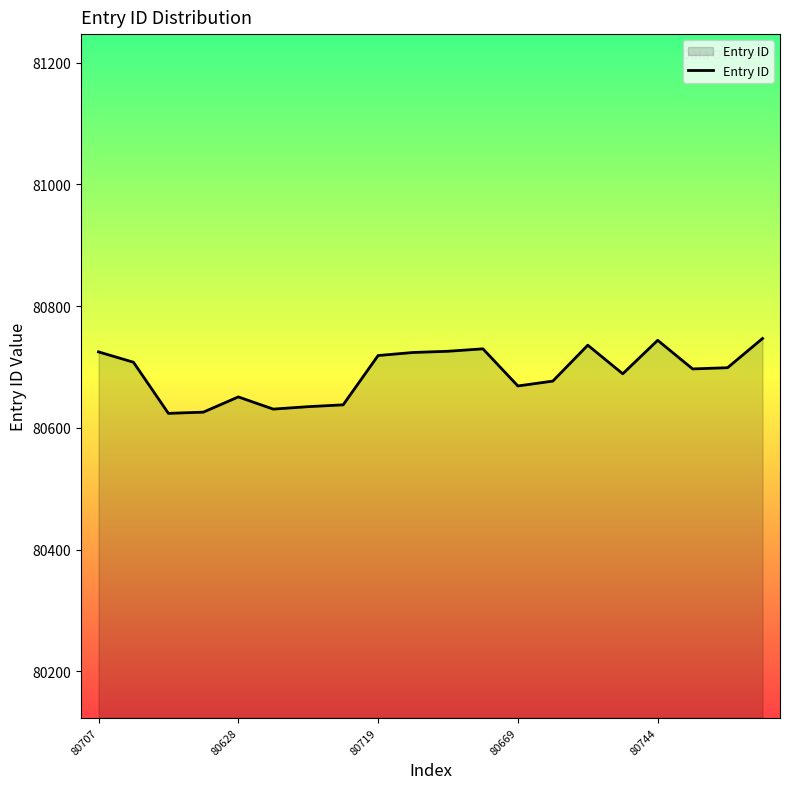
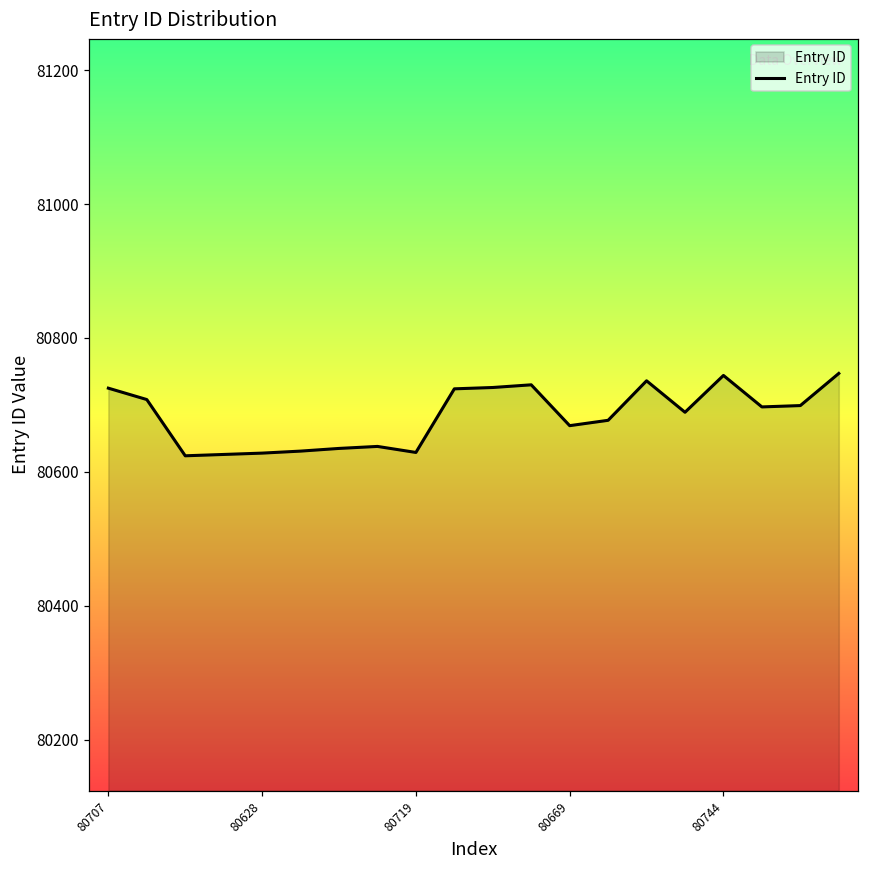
  {
    "80707": 80730,
-   "80628": 80650,
-   "80719": 80720,
+   "80628": 80630,
+   "80719": 80630,
    "80669": 80670,
    "80744": 80740
  }
